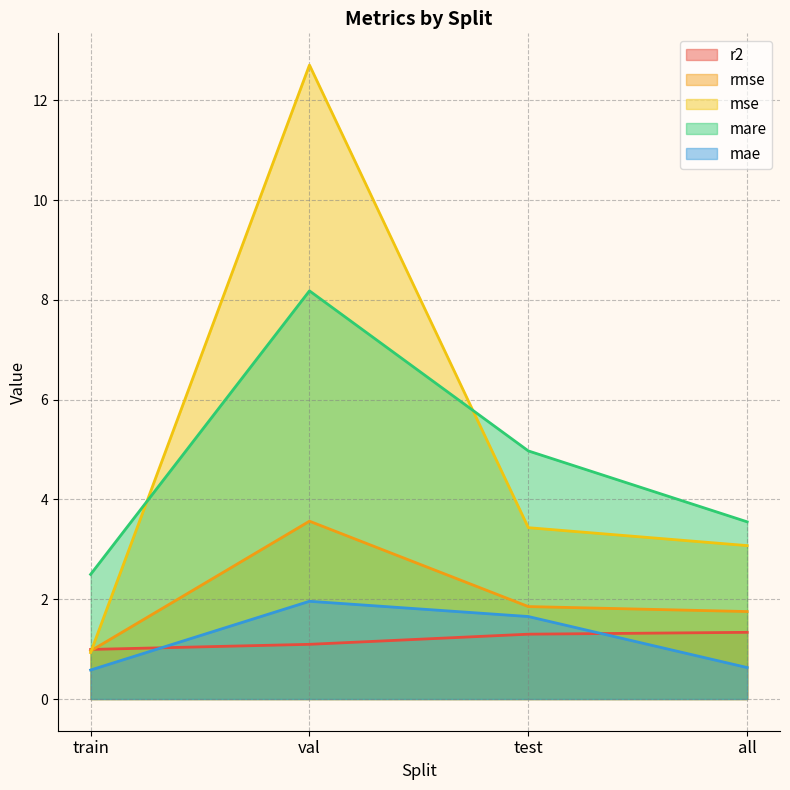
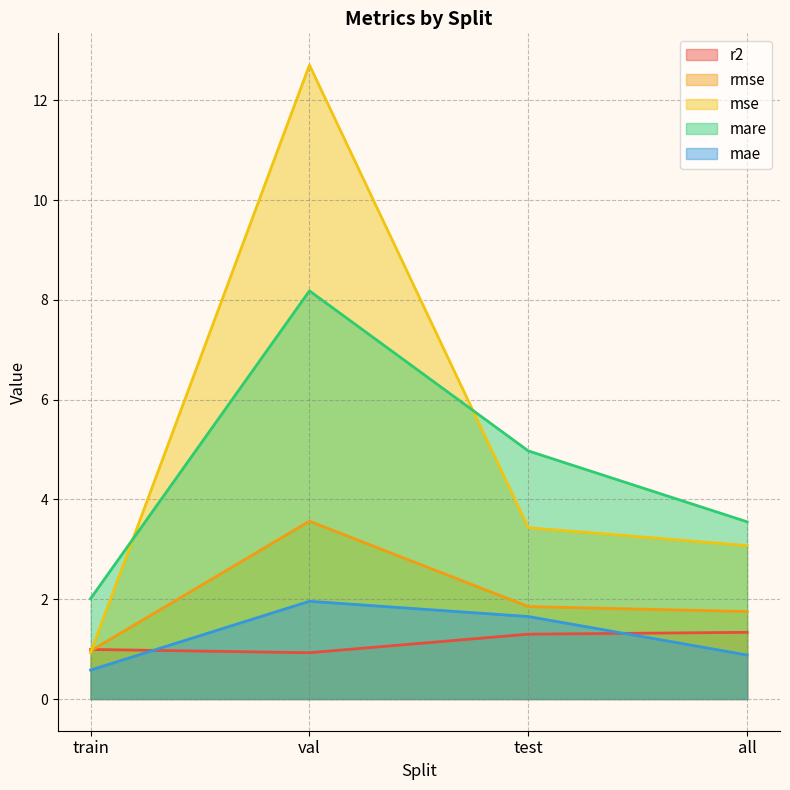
  {
    "r2": {
-     "val": 1.1,
+     "val": 0.9,
      "test": 1.3,
      "all": 1.3
    },
    "mare": {
-     "train": 2.5,
+     "train": 2.0,
      "val": 8.2,
      "test": 5.0,
      "all": 3.6
    },
    "mae": {
      "train": 0.6,
      "val": 2.0,
      "test": 1.7,
-     "all": 0.6
+     "all": 0.9
    }
  }
